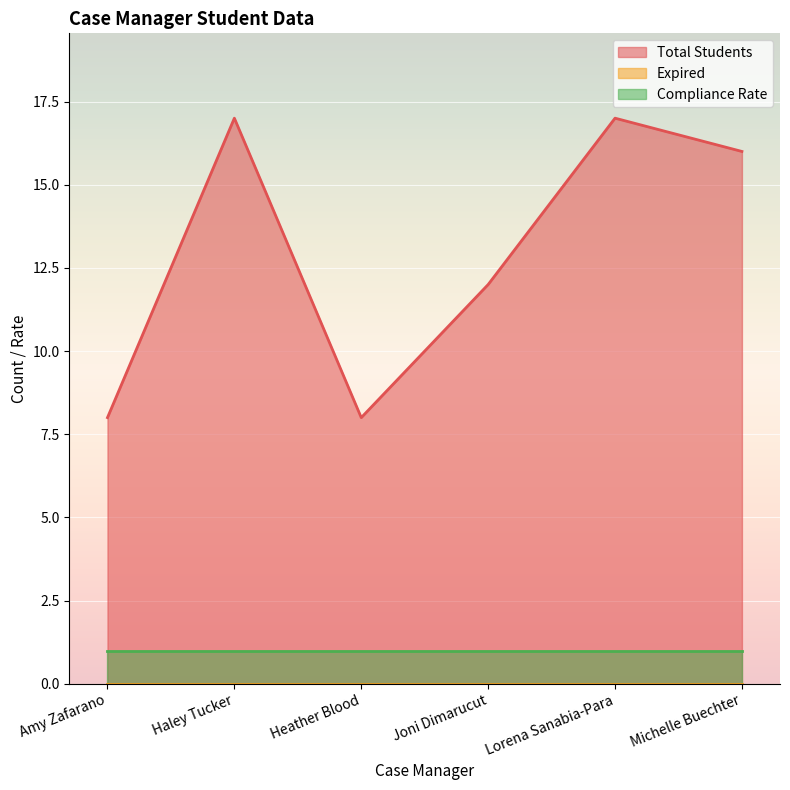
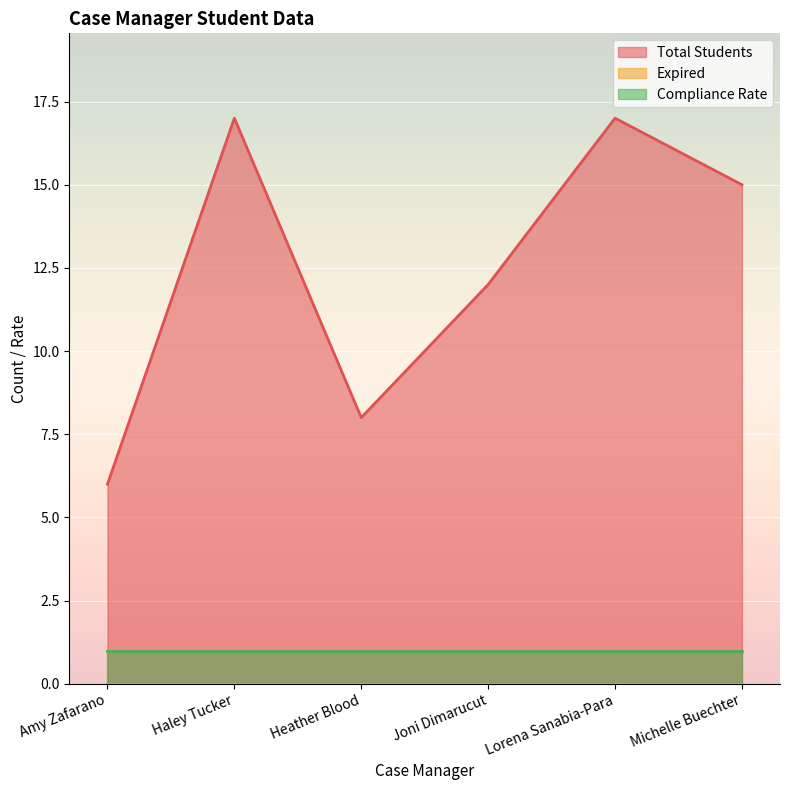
  {
    "Total Students": {
-     "Amy Zafarano": 8,
+     "Amy Zafarano": 6,
      "Haley Tucker": 17,
      "Heather Blood": 8,
      "Joni Dimarucut": 12,
      "Lorena Sanabia-Para": 17,
-     "Michelle Buechter": 16
+     "Michelle Buechter": 15
    },
    "Expired": {
      "Amy Zafarano": 0,
      "Haley Tucker": 0,
      "Heather Blood": 0,
      "Joni Dimarucut": 0,
      "Lorena Sanabia-Para": 0,
      "Michelle Buechter": 0
    },
    "Compliance Rate": {
      "Amy Zafarano": 1,
      "Haley Tucker": 1,
      "Heather Blood": 1,
      "Joni Dimarucut": 1,
      "Lorena Sanabia-Para": 1,
      "Michelle Buechter": 1
    }
  }
